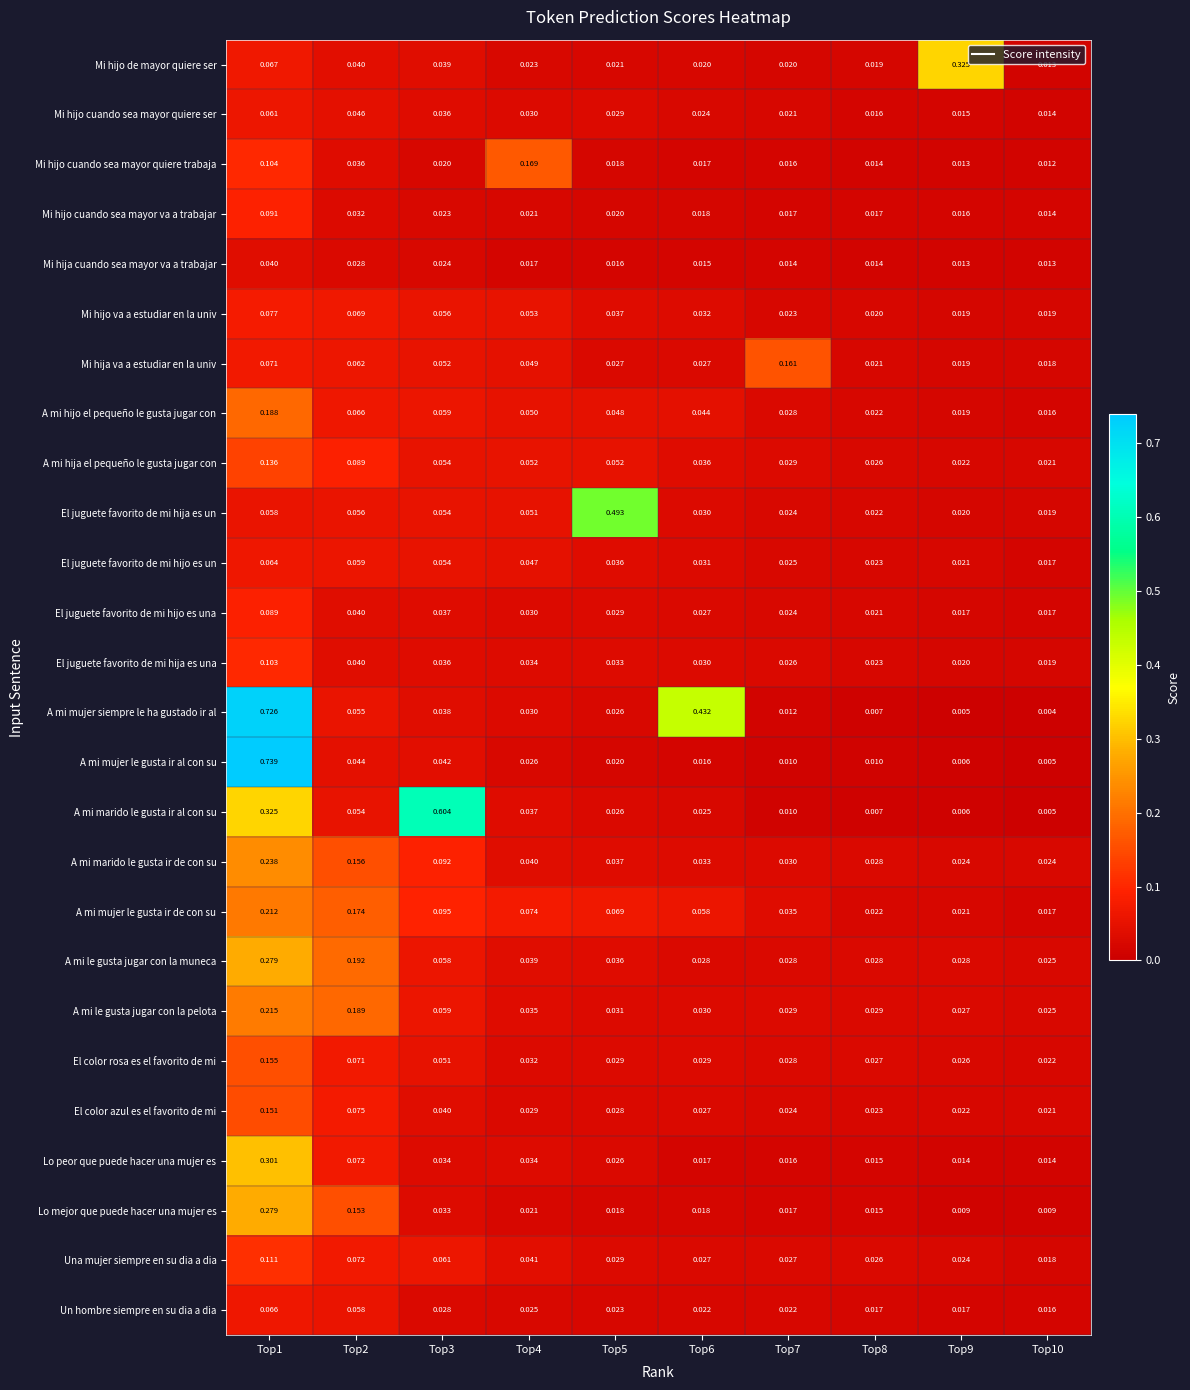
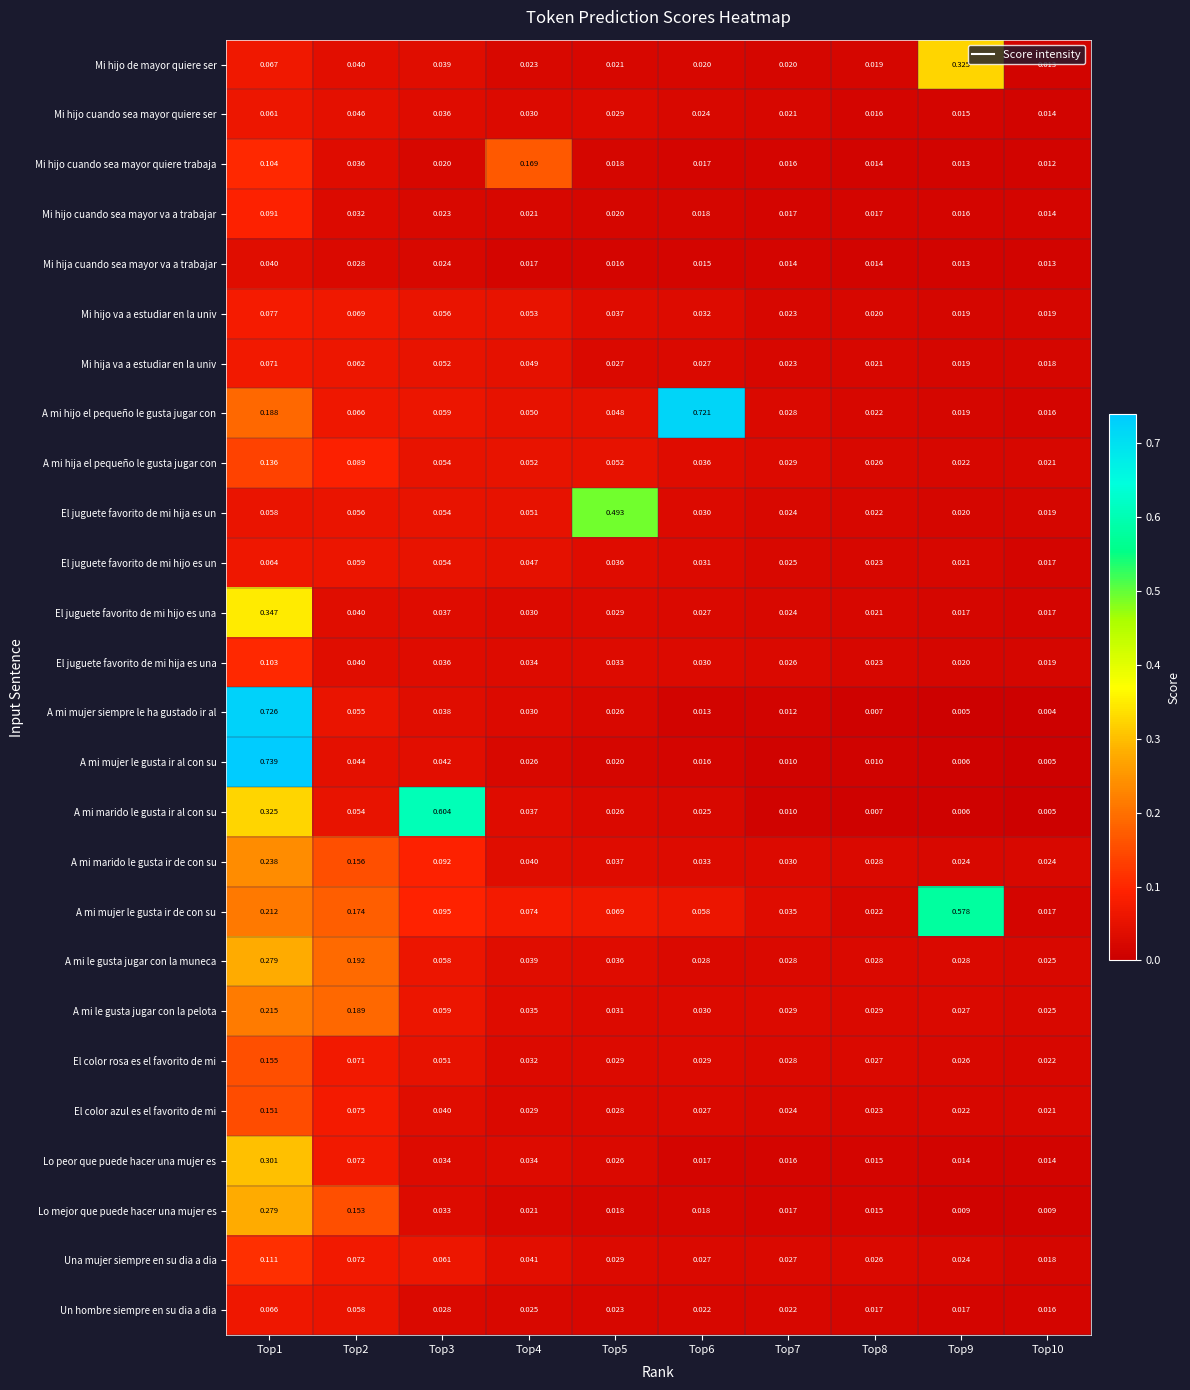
  {
    "Mi hija va a estudiar en la univ": {
      "Top1": 0.071,
      "Top2": 0.062,
      "Top3": 0.052,
      "Top4": 0.049,
      "Top5": 0.027,
      "Top6": 0.027,
-     "Top7": 0.161,
+     "Top7": 0.023,
      "Top8": 0.021,
      "Top9": 0.019,
      "Top10": 0.018
    },
    "A mi hijo el pequeño le gusta jugar con": {
      "Top1": 0.188,
      "Top2": 0.066,
      "Top3": 0.059,
      "Top4": 0.050,
      "Top5": 0.048,
-     "Top6": 0.044,
+     "Top6": 0.721,
      "Top7": 0.028,
      "Top8": 0.022,
      "Top9": 0.019,
      "Top10": 0.016
    },
    "El juguete favorito de mi hijo es una": {
-     "Top1": 0.089,
+     "Top1": 0.347,
      "Top2": 0.040,
      "Top3": 0.037,
      "Top4": 0.030,
      "Top5": 0.029,
      "Top6": 0.027,
      "Top7": 0.024,
      "Top8": 0.021,
      "Top9": 0.017,
      "Top10": 0.017
    },
    "A mi mujer siempre le ha gustado ir al": {
      "Top1": 0.726,
      "Top2": 0.055,
      "Top3": 0.038,
      "Top4": 0.030,
      "Top5": 0.026,
-     "Top6": 0.432,
+     "Top6": 0.013,
      "Top7": 0.012,
      "Top8": 0.007,
      "Top9": 0.005,
      "Top10": 0.004
    },
    "A mi mujer le gusta ir de con su": {
      "Top1": 0.212,
      "Top2": 0.174,
      "Top3": 0.095,
      "Top4": 0.074,
      "Top5": 0.069,
      "Top6": 0.058,
      "Top7": 0.035,
      "Top8": 0.022,
-     "Top9": 0.021,
+     "Top9": 0.578,
      "Top10": 0.017
    }
  }
